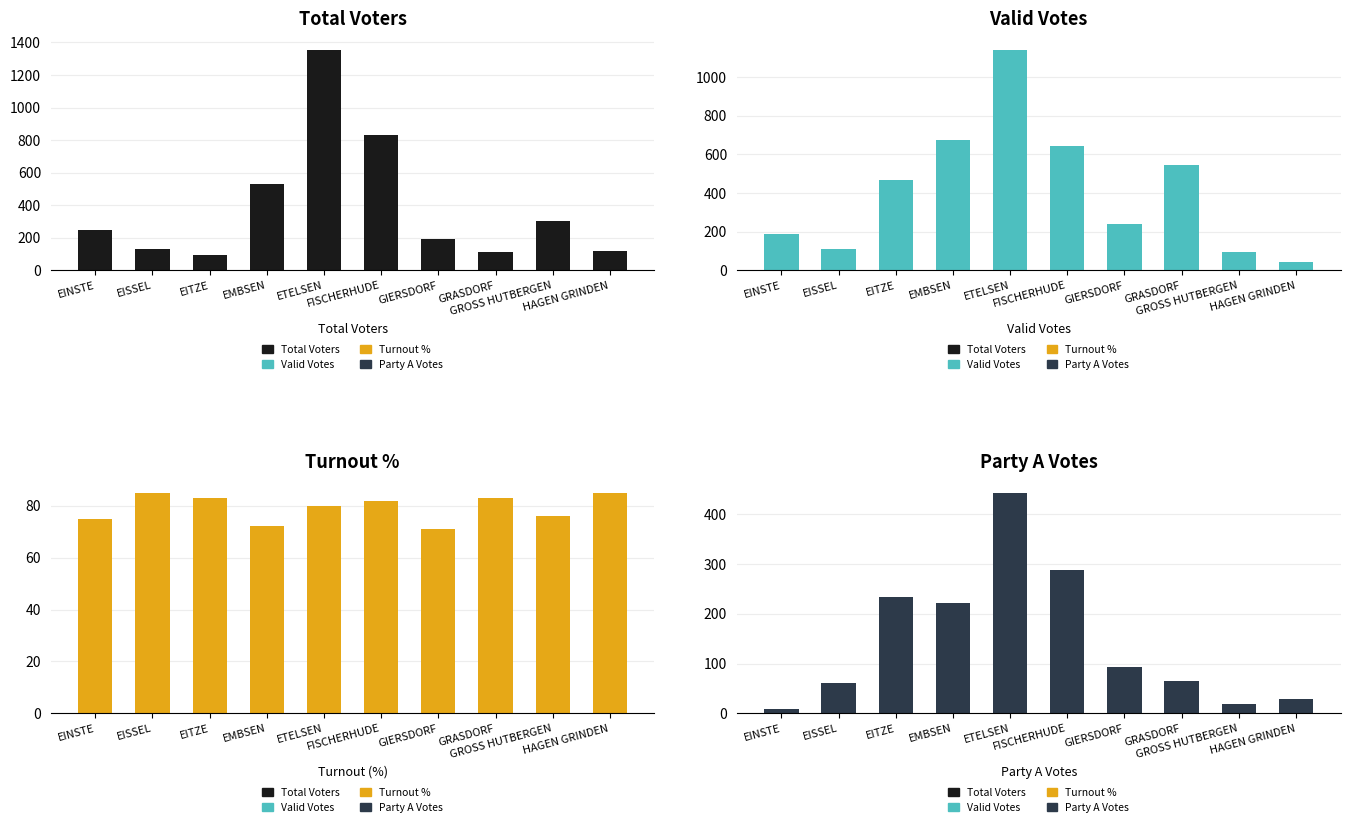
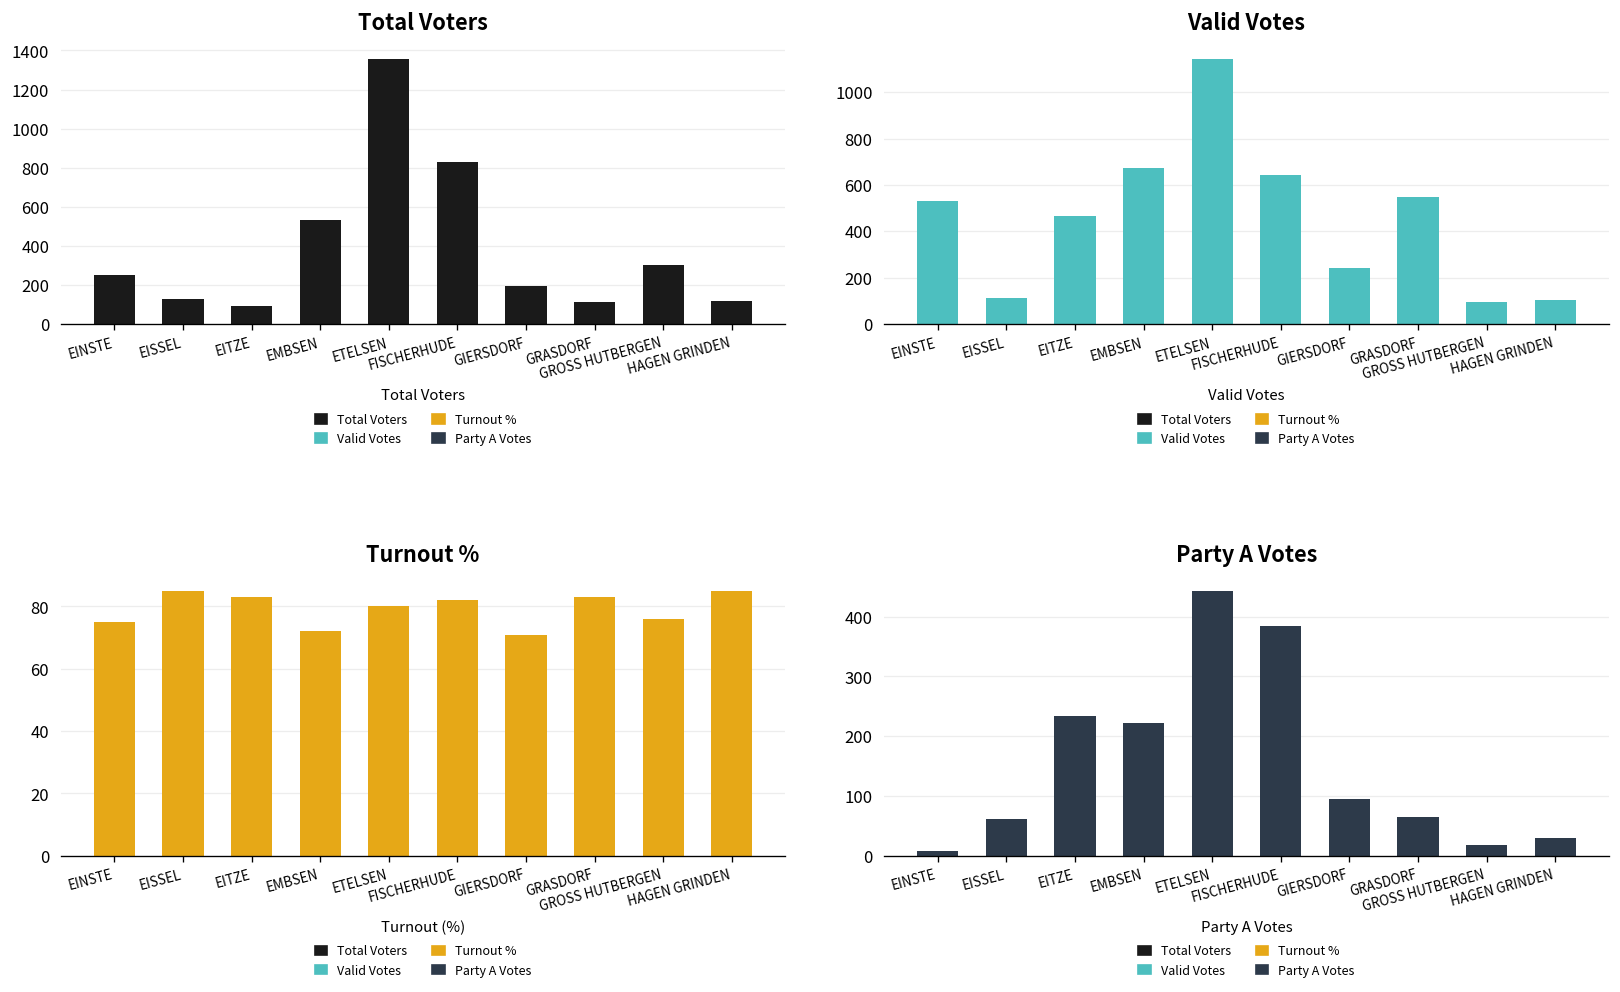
  {
    "Total Voters": {
      "EINSTE": 250,
      "EISSEL": 130,
      "EITZE": 90,
      "EMBSEN": 530,
      "ETELSEN": 1360,
      "FISCHERHUDE": 830,
      "GIERSDORF": 190,
      "GRASDORF": 110,
      "GROSS HUTBERGEN": 300,
      "HAGEN GRINDEN": 120
    },
    "Valid Votes": {
-     "EINSTE": 190,
+     "EINSTE": 530,
      "EISSEL": 110,
      "EITZE": 470,
      "EMBSEN": 680,
      "ETELSEN": 1140,
      "FISCHERHUDE": 640,
      "GIERSDORF": 240,
      "GRASDORF": 550,
      "GROSS HUTBERGEN": 100,
-     "HAGEN GRINDEN": 40
+     "HAGEN GRINDEN": 100
    },
    "Turnout %": {
      "EINSTE": 75,
      "EISSEL": 85,
      "EITZE": 83,
      "EMBSEN": 72,
      "ETELSEN": 80,
      "FISCHERHUDE": 82,
      "GIERSDORF": 71,
      "GRASDORF": 83,
      "GROSS HUTBERGEN": 76,
      "HAGEN GRINDEN": 85
    },
    "Party A Votes": {
      "EINSTE": 10,
      "EISSEL": 60,
      "EITZE": 230,
      "EMBSEN": 220,
      "ETELSEN": 440,
-     "FISCHERHUDE": 290,
+     "FISCHERHUDE": 390,
      "GIERSDORF": 90,
      "GRASDORF": 70,
      "GROSS HUTBERGEN": 20,
      "HAGEN GRINDEN": 30
    }
  }
